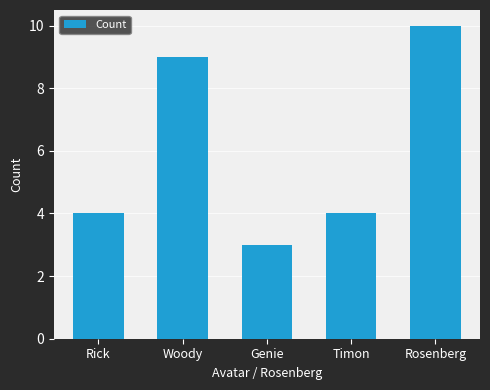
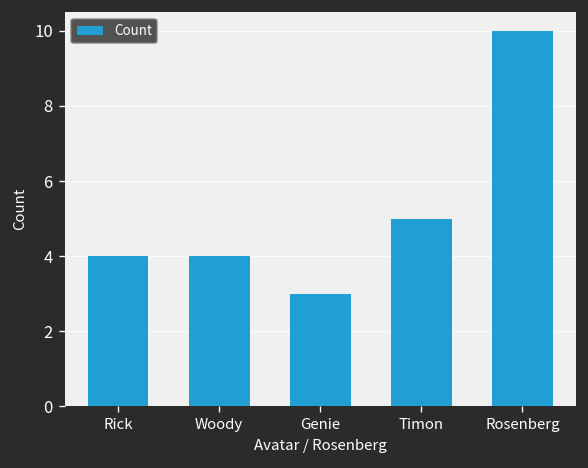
  {
    "Rick": 4,
-   "Woody": 9,
+   "Woody": 4,
    "Genie": 3,
-   "Timon": 4,
+   "Timon": 5,
    "Rosenberg": 10
  }
